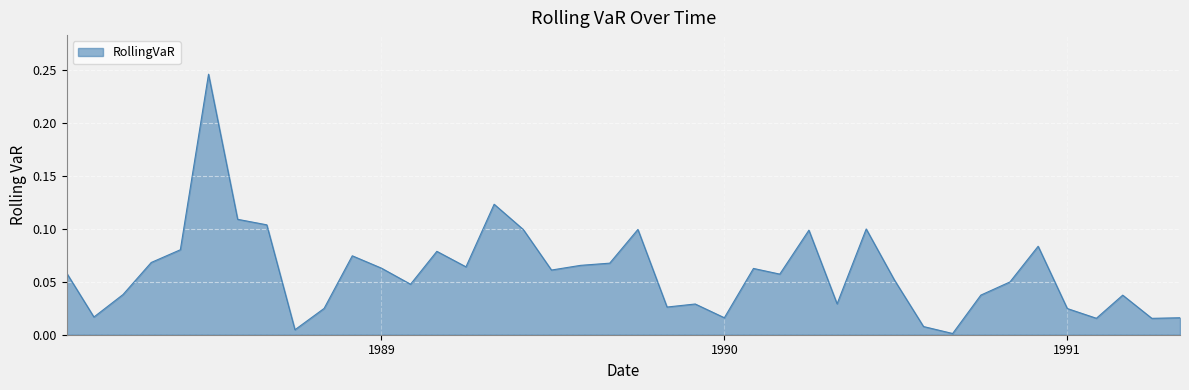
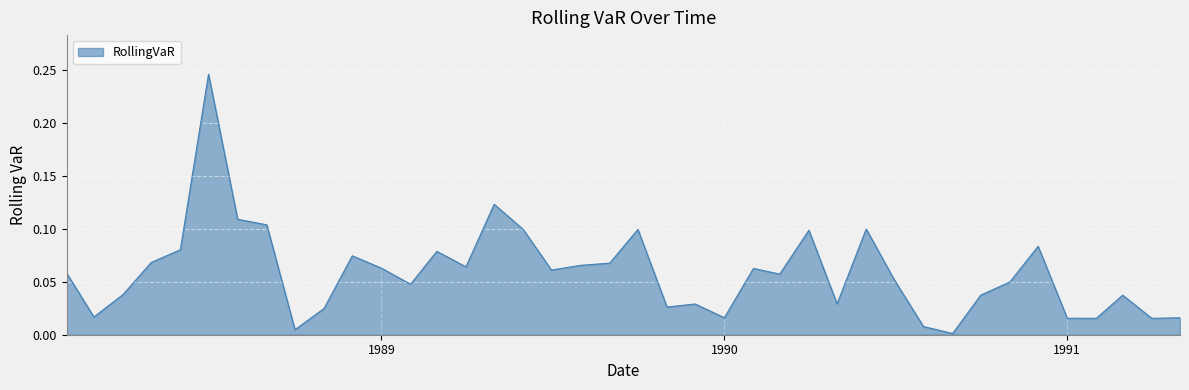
  {
    "1989": 0.063,
    "1990": 0.016,
-   "1991": 0.025
+   "1991": 0.016
  }
